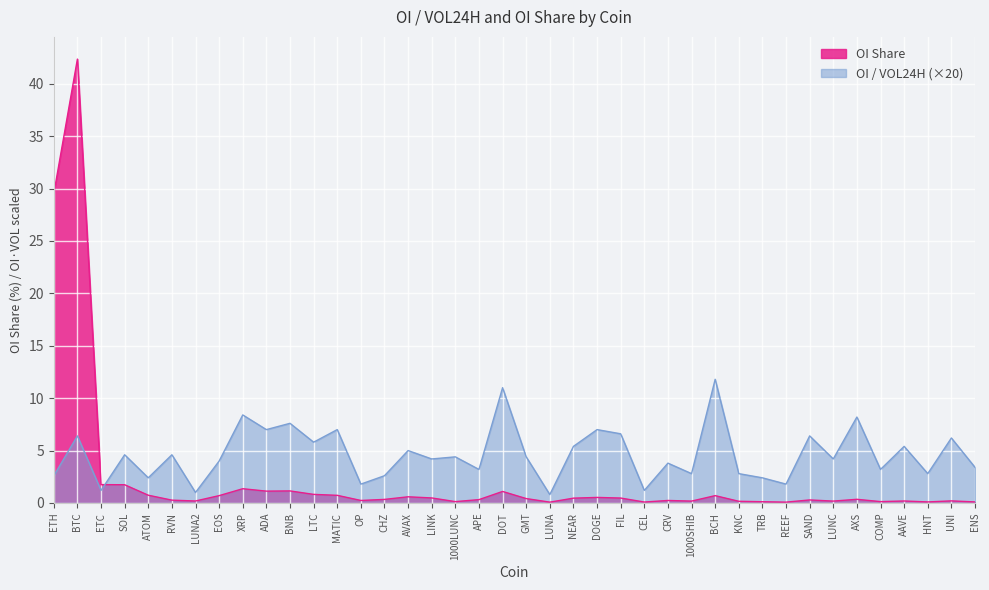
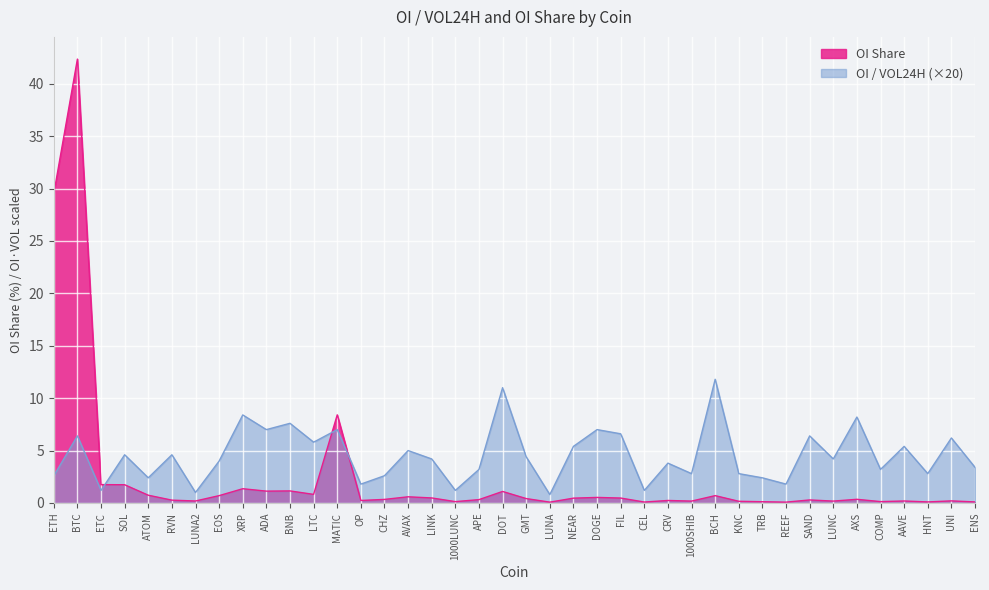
  {
    "OI Share": {
      "ETH": 29.5,
      "BTC": 42.4,
      "ETC": 1.8,
      "SOL": 1.7,
      "ATOM": 0.7,
      "RVN": 0.3,
      "LUNA2": 0.2,
      "EOS": 0.7,
      "XRP": 1.4,
      "ADA": 1.1,
      "BNB": 1.2,
      "LTC": 0.8,
-     "MATIC": 0.7,
+     "MATIC": 8.4,
      "OP": 0.2,
      "CHZ": 0.3,
      "AVAX": 0.6,
      "LINK": 0.5,
      "1000LUNC": 0.1,
      "APE": 0.3,
      "DOT": 1.1,
      "GMT": 0.4,
      "LUNA": 0.1,
      "NEAR": 0.5,
      "DOGE": 0.5,
      "FIL": 0.5,
      "CEL": 0.1,
      "CRV": 0.2,
      "1000SHIB": 0.2,
      "BCH": 0.7,
      "KNC": 0.2,
      "TRB": 0.1,
      "REEF": 0.1,
      "SAND": 0.3,
      "LUNC": 0.2,
      "AXS": 0.4,
      "COMP": 0.1,
      "AAVE": 0.2,
      "HNT": 0.1,
      "UNI": 0.2,
      "ENS": 0.1
    },
    "OI / VOL24H (×20)": {
      "ETH": 2.6,
      "BTC": 6.4,
      "ETC": 1.2,
      "SOL": 4.6,
      "ATOM": 2.4,
      "RVN": 4.6,
      "LUNA2": 1.0,
      "EOS": 4.0,
      "XRP": 8.4,
      "ADA": 7.0,
      "BNB": 7.6,
      "LTC": 5.8,
      "MATIC": 7.0,
      "OP": 1.8,
      "CHZ": 2.6,
      "AVAX": 5.0,
      "LINK": 4.2,
-     "1000LUNC": 4.4,
+     "1000LUNC": 1.2,
      "APE": 3.2,
      "DOT": 11.0,
      "GMT": 4.4,
      "LUNA": 0.8,
      "NEAR": 5.4,
      "DOGE": 7.0,
      "FIL": 6.6,
      "CEL": 1.2,
      "CRV": 3.8,
      "1000SHIB": 2.8,
      "BCH": 11.8,
      "KNC": 2.8,
      "TRB": 2.4,
      "REEF": 1.8,
      "SAND": 6.4,
      "LUNC": 4.2,
      "AXS": 8.2,
      "COMP": 3.2,
      "AAVE": 5.4,
      "HNT": 2.8,
      "UNI": 6.2,
      "ENS": 3.4
    }
  }
